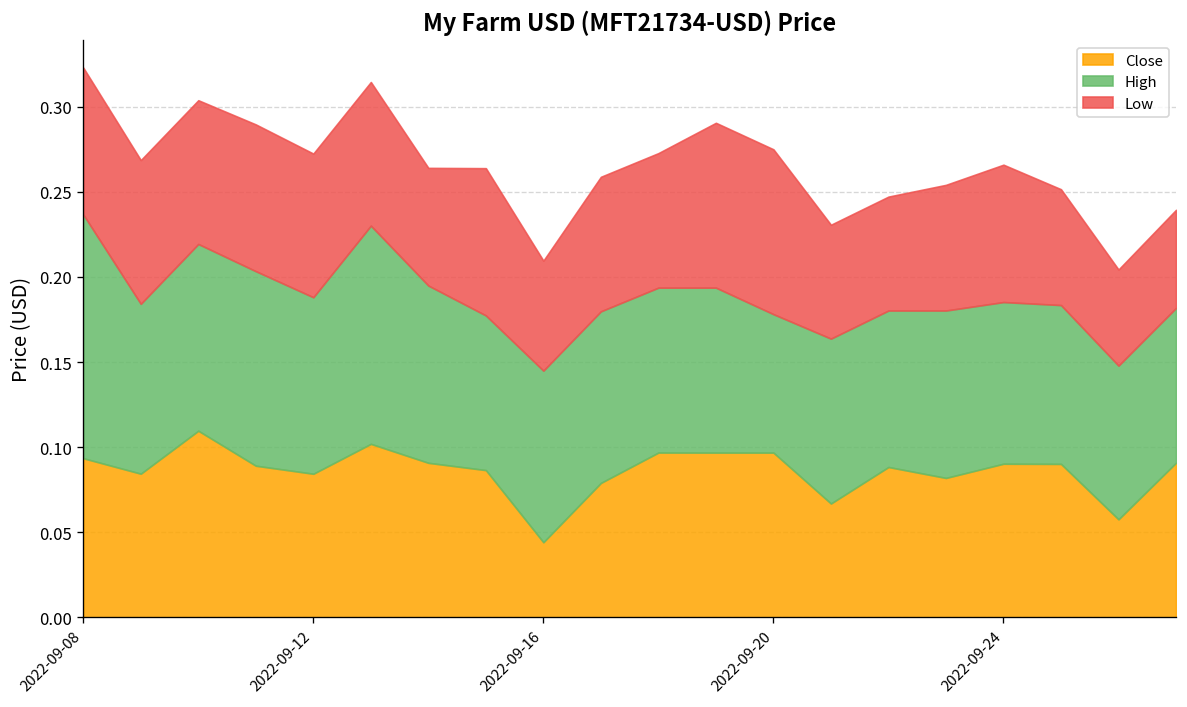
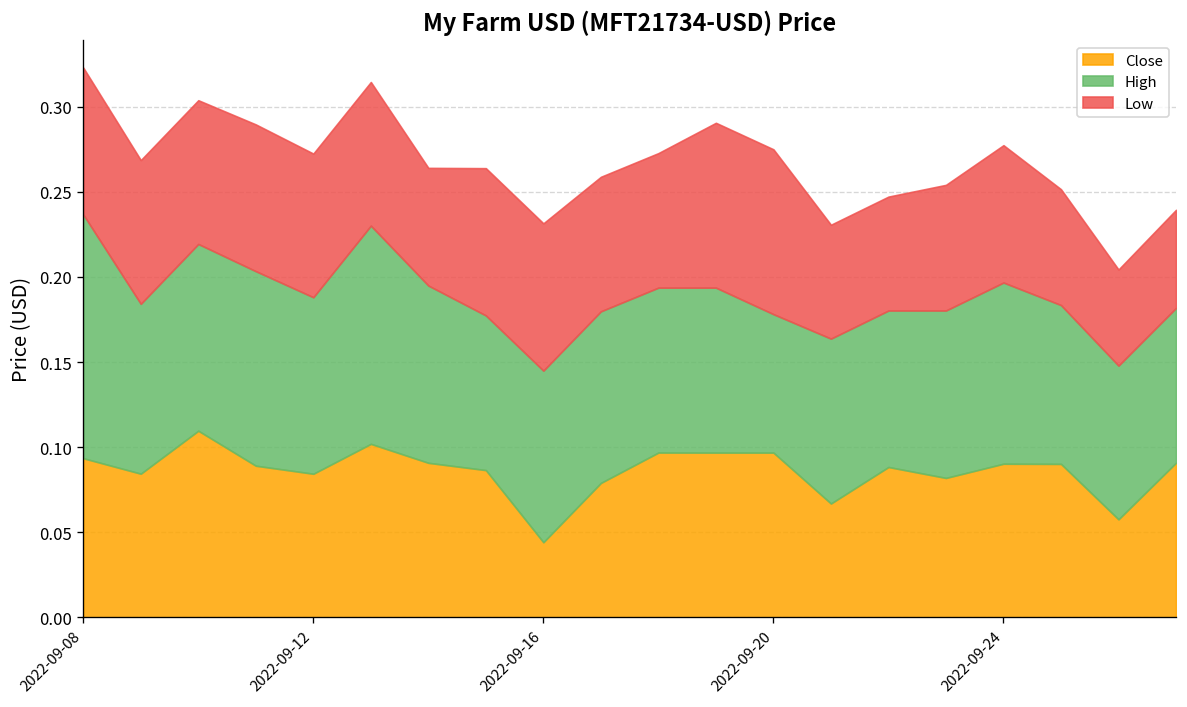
  {
    "Close": {
      "2022-09-08": 0.094,
      "2022-09-12": 0.084,
      "2022-09-16": 0.044,
      "2022-09-20": 0.097,
      "2022-09-24": 0.090
    },
    "High": {
      "2022-09-08": 0.143,
      "2022-09-12": 0.104,
      "2022-09-16": 0.101,
      "2022-09-20": 0.081,
-     "2022-09-24": 0.095
+     "2022-09-24": 0.106
    },
    "Low": {
      "2022-09-08": 0.086,
      "2022-09-12": 0.084,
-     "2022-09-16": 0.065,
+     "2022-09-16": 0.087,
      "2022-09-20": 0.097,
      "2022-09-24": 0.081
    }
  }
